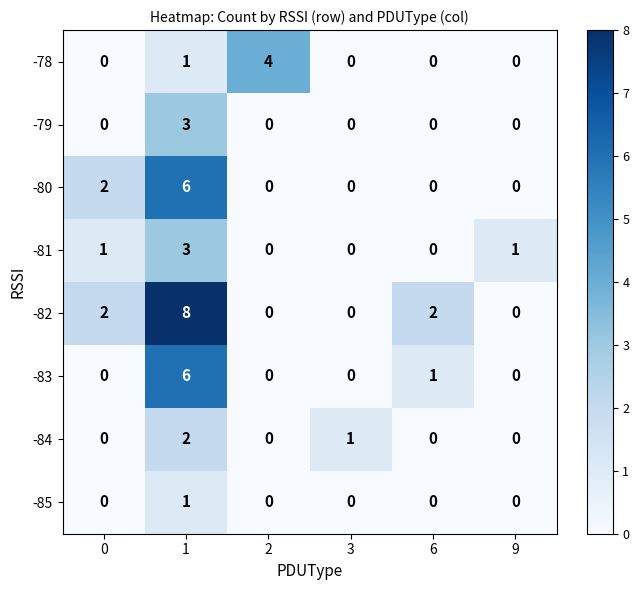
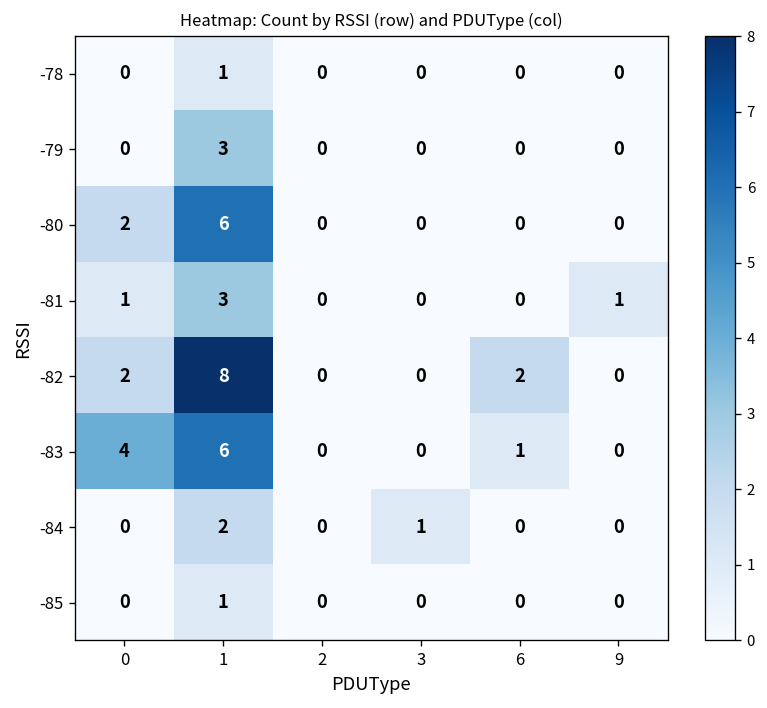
  {
    "-78": {
      "0": 0,
      "1": 1,
-     "2": 4,
+     "2": 0,
      "3": 0,
      "6": 0,
      "9": 0
    },
    "-79": {
      "0": 0,
      "1": 3,
      "2": 0,
      "3": 0,
      "6": 0,
      "9": 0
    },
    "-80": {
      "0": 2,
      "1": 6,
      "2": 0,
      "3": 0,
      "6": 0,
      "9": 0
    },
    "-81": {
      "0": 1,
      "1": 3,
      "2": 0,
      "3": 0,
      "6": 0,
      "9": 1
    },
    "-82": {
      "0": 2,
      "1": 8,
      "2": 0,
      "3": 0,
      "6": 2,
      "9": 0
    },
    "-83": {
-     "0": 0,
+     "0": 4,
      "1": 6,
      "2": 0,
      "3": 0,
      "6": 1,
      "9": 0
    },
    "-84": {
      "0": 0,
      "1": 2,
      "2": 0,
      "3": 1,
      "6": 0,
      "9": 0
    },
    "-85": {
      "0": 0,
      "1": 1,
      "2": 0,
      "3": 0,
      "6": 0,
      "9": 0
    }
  }
